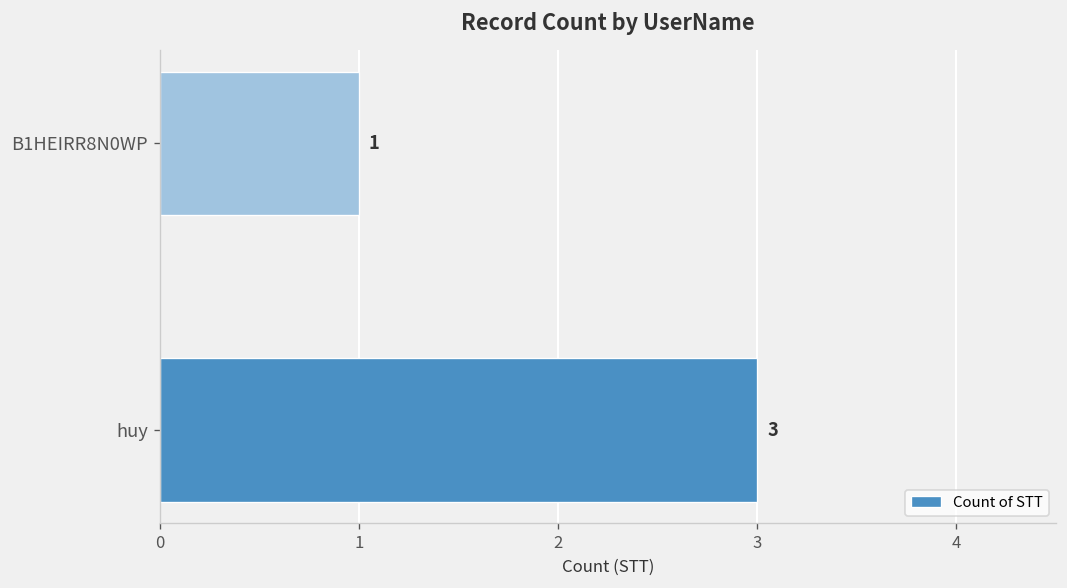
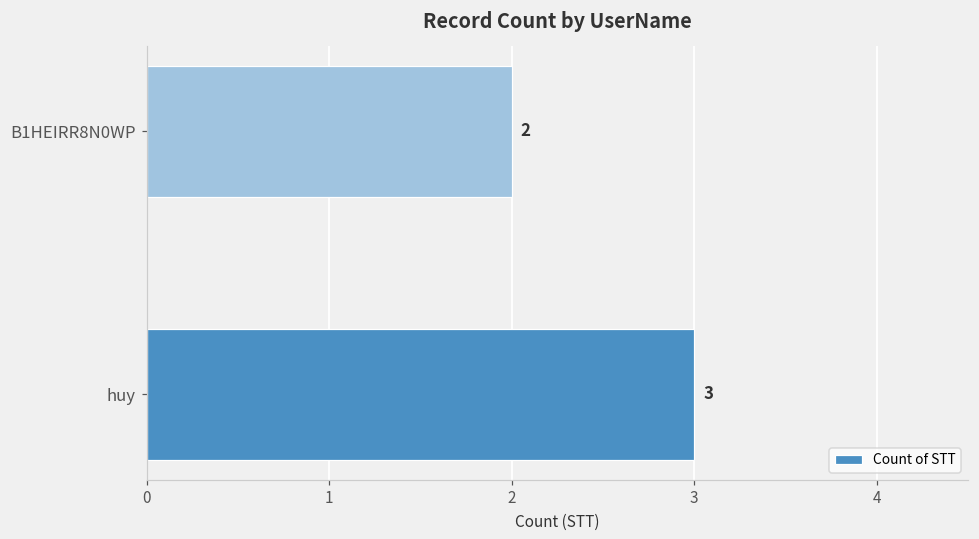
  {
-   "B1HEIRR8N0WP": 1,
+   "B1HEIRR8N0WP": 2,
    "huy": 3
  }
